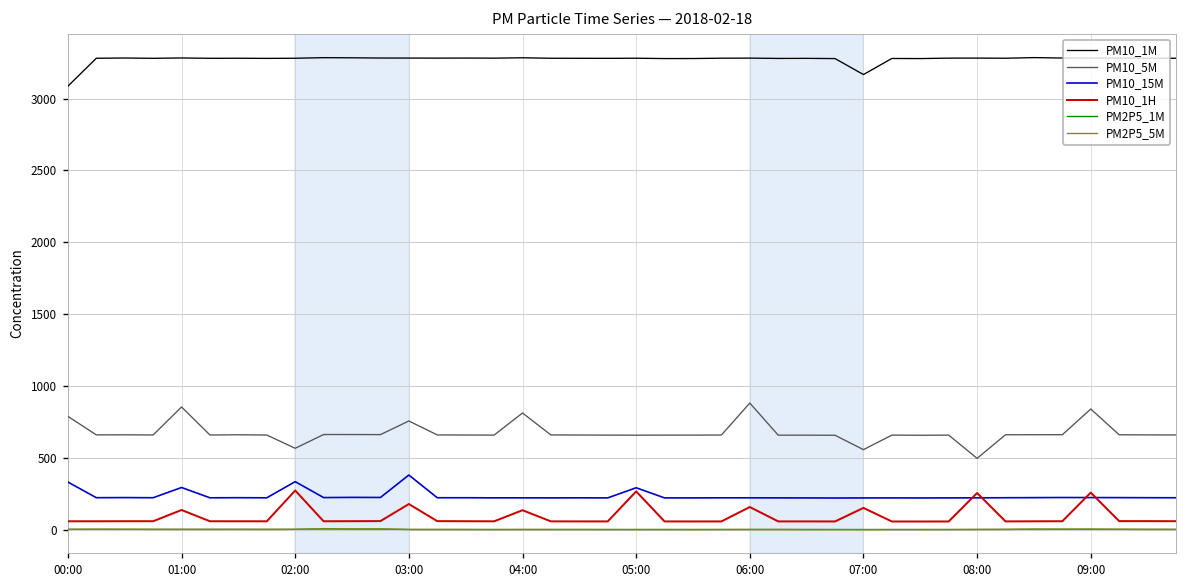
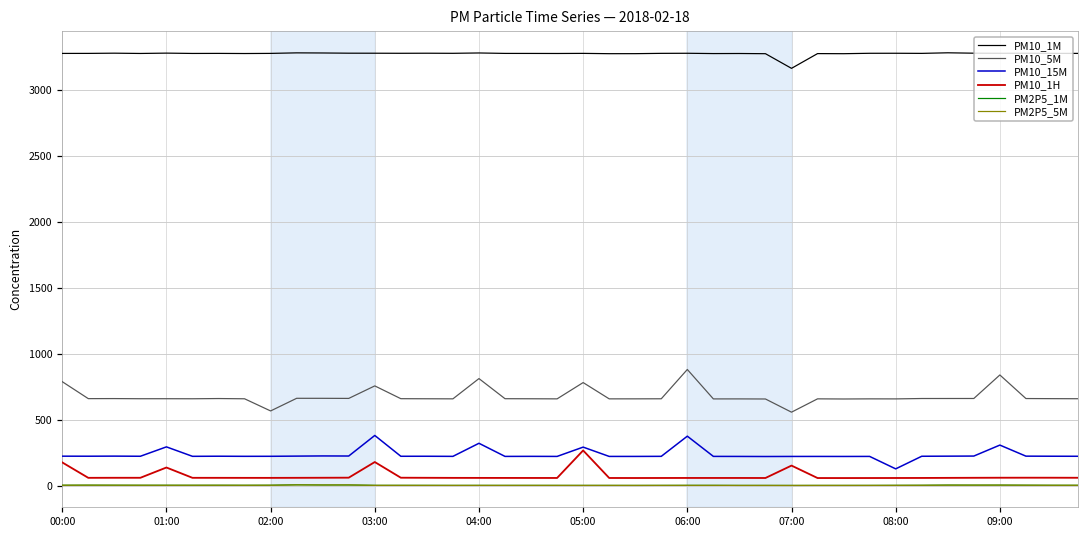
  {
    "PM10_1M": {
-     "00:00": 3090,
+     "00:00": 3280,
      "01:00": 3280,
      "02:00": 3280,
      "03:00": 3280,
      "04:00": 3280,
      "05:00": 3280,
      "06:00": 3280,
      "07:00": 3170,
      "08:00": 3280
    },
    "PM10_5M": {
      "00:00": 790,
-     "01:00": 850,
+     "01:00": 660,
      "02:00": 570,
      "03:00": 760,
      "04:00": 810,
-     "05:00": 660,
+     "05:00": 780,
      "06:00": 880,
      "07:00": 560,
-     "08:00": 500,
+     "08:00": 660,
      "09:00": 840
    },
    "PM10_15M": {
-     "00:00": 330,
+     "00:00": 220,
      "01:00": 290,
-     "02:00": 330,
+     "02:00": 220,
      "03:00": 380,
-     "04:00": 220,
+     "04:00": 320,
      "05:00": 290,
-     "06:00": 220,
+     "06:00": 370,
      "07:00": 220,
-     "08:00": 220,
-     "09:00": 220
+     "08:00": 130,
+     "09:00": 310
    },
    "PM10_1H": {
-     "00:00": 60,
+     "00:00": 180,
      "01:00": 140,
-     "02:00": 270,
+     "02:00": 60,
      "03:00": 180,
-     "04:00": 140,
+     "04:00": 60,
      "05:00": 270,
-     "06:00": 160,
+     "06:00": 60,
      "07:00": 150,
-     "08:00": 260,
-     "09:00": 260
+     "08:00": 60,
+     "09:00": 60
    },
    "PM2P5_5M": {
      "00:00": 0,
      "01:00": 0,
      "02:00": 0,
      "03:00": 0,
      "04:00": 0,
      "05:00": 0,
      "06:00": 0,
      "07:00": 0,
      "08:00": 0,
      "09:00": 0
    }
  }
